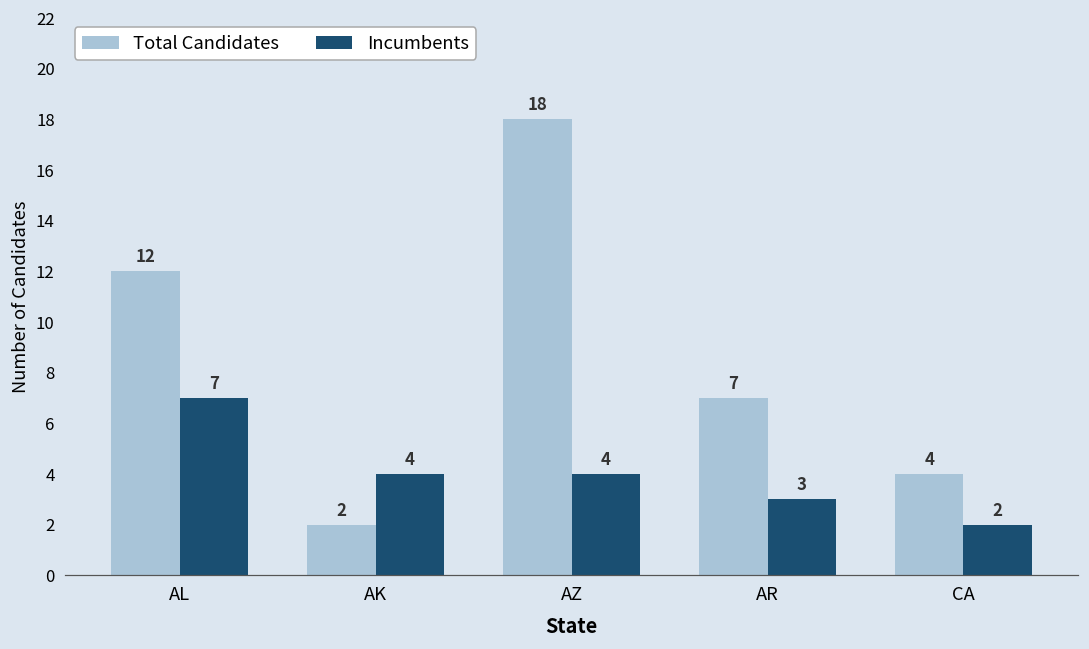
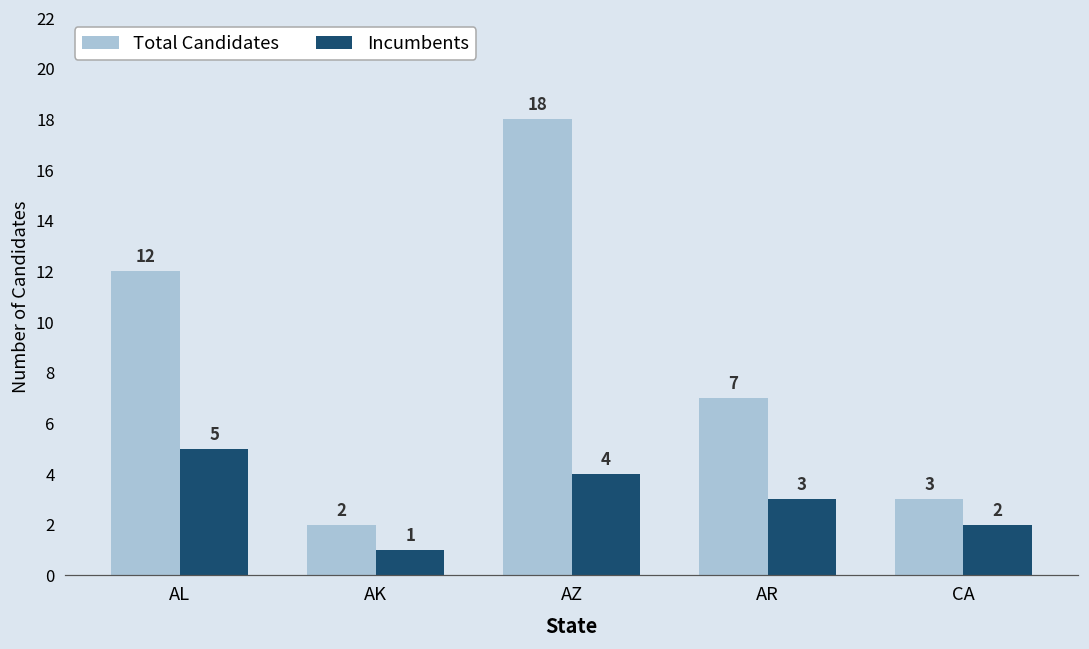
  {
    "Total Candidates": {
      "AL": 12,
      "AK": 2,
      "AZ": 18,
      "AR": 7,
-     "CA": 4
+     "CA": 3
    },
    "Incumbents": {
-     "AL": 7,
-     "AK": 4,
+     "AL": 5,
+     "AK": 1,
      "AZ": 4,
      "AR": 3,
      "CA": 2
    }
  }
